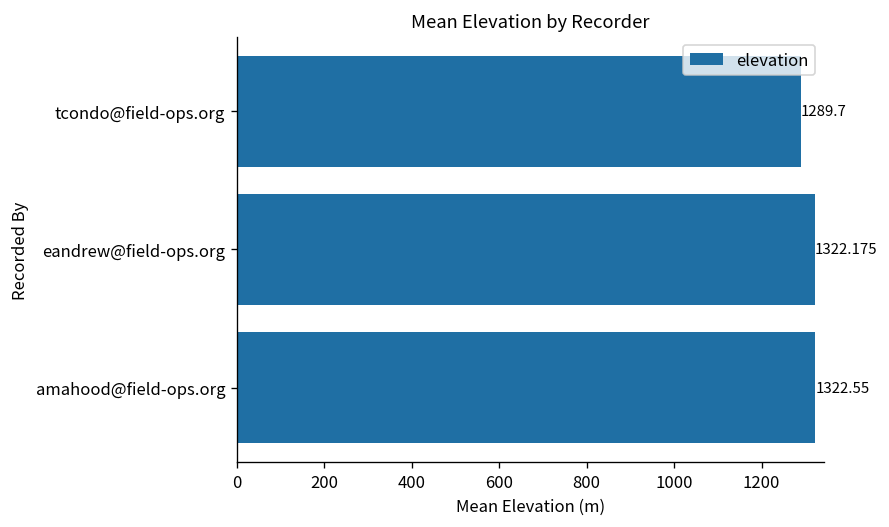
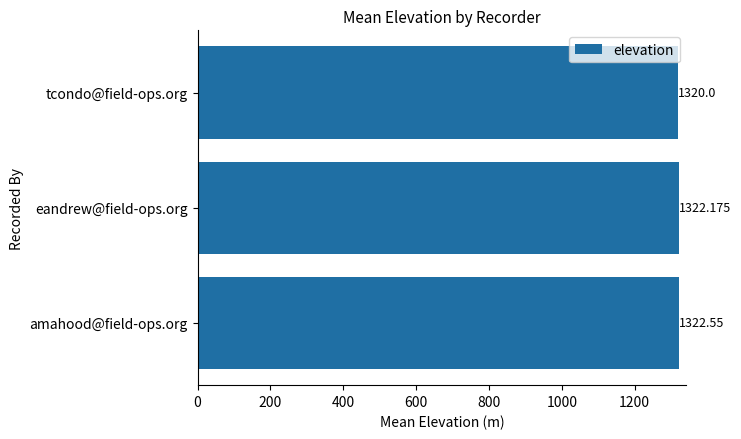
  {
-   "tcondo@field-ops.org": 1289.7,
+   "tcondo@field-ops.org": 1320.0,
    "eandrew@field-ops.org": 1322.175,
    "amahood@field-ops.org": 1322.55
  }
